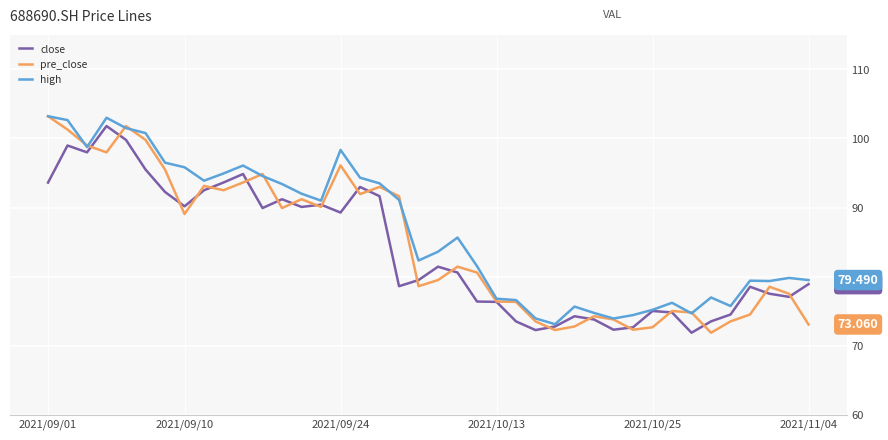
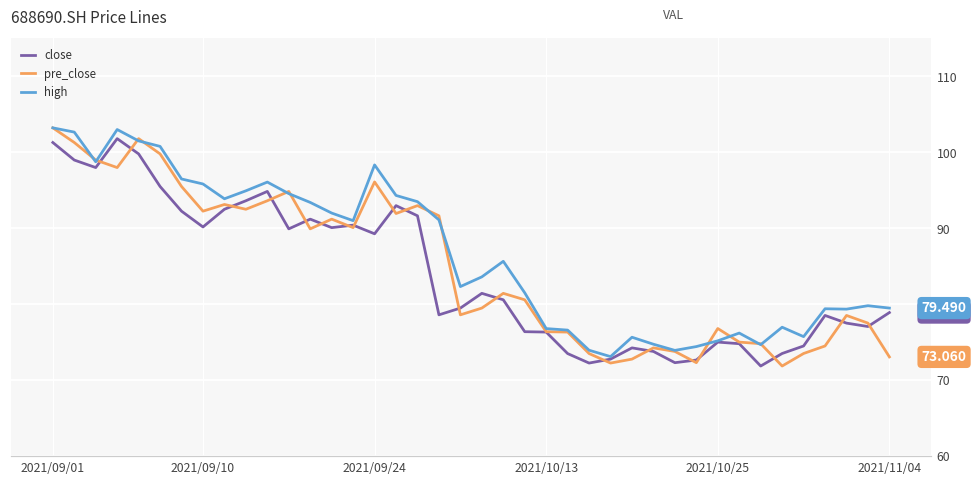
  {
    "close": {
-     "2021/09/01": 94,
+     "2021/09/01": 101,
      "2021/09/10": 90,
      "2021/09/24": 89,
      "2021/11/04": 79
    },
    "pre_close": {
-     "2021/09/10": 89,
+     "2021/09/10": 92,
      "2021/09/24": 96,
-     "2021/10/25": 73,
+     "2021/10/25": 77,
      "2021/11/04": 73
    },
    "high": {
      "2021/09/10": 96,
      "2021/09/24": 98,
      "2021/10/13": 77,
      "2021/11/04": 79
    }
  }
